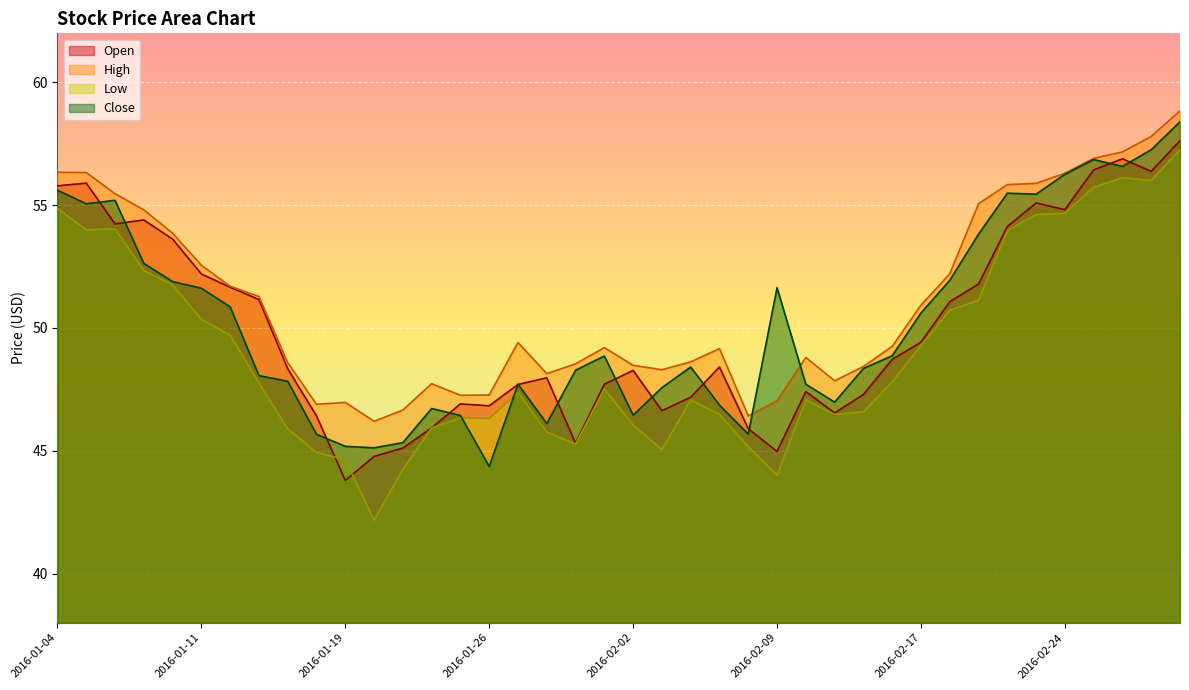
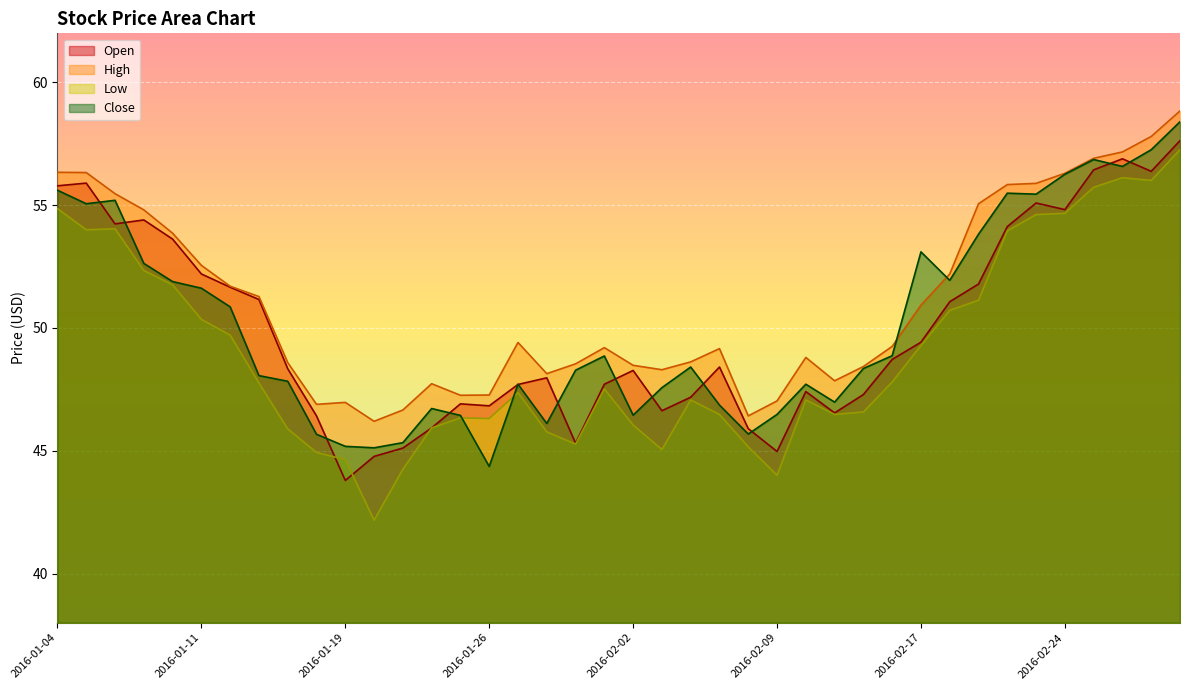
  {
    "Open": {
      "2016-01-04": 55.8,
      "2016-01-11": 52.2,
      "2016-01-19": 43.8,
      "2016-01-26": 46.8,
      "2016-02-02": 48.3,
      "2016-02-09": 45.0,
      "2016-02-17": 49.4,
      "2016-02-24": 54.8
    },
    "Close": {
      "2016-01-04": 55.6,
      "2016-01-11": 51.6,
      "2016-01-19": 45.2,
      "2016-01-26": 44.4,
      "2016-02-02": 46.5,
-     "2016-02-09": 51.6,
-     "2016-02-17": 50.6
+     "2016-02-09": 46.5,
+     "2016-02-17": 53.1
    }
  }
